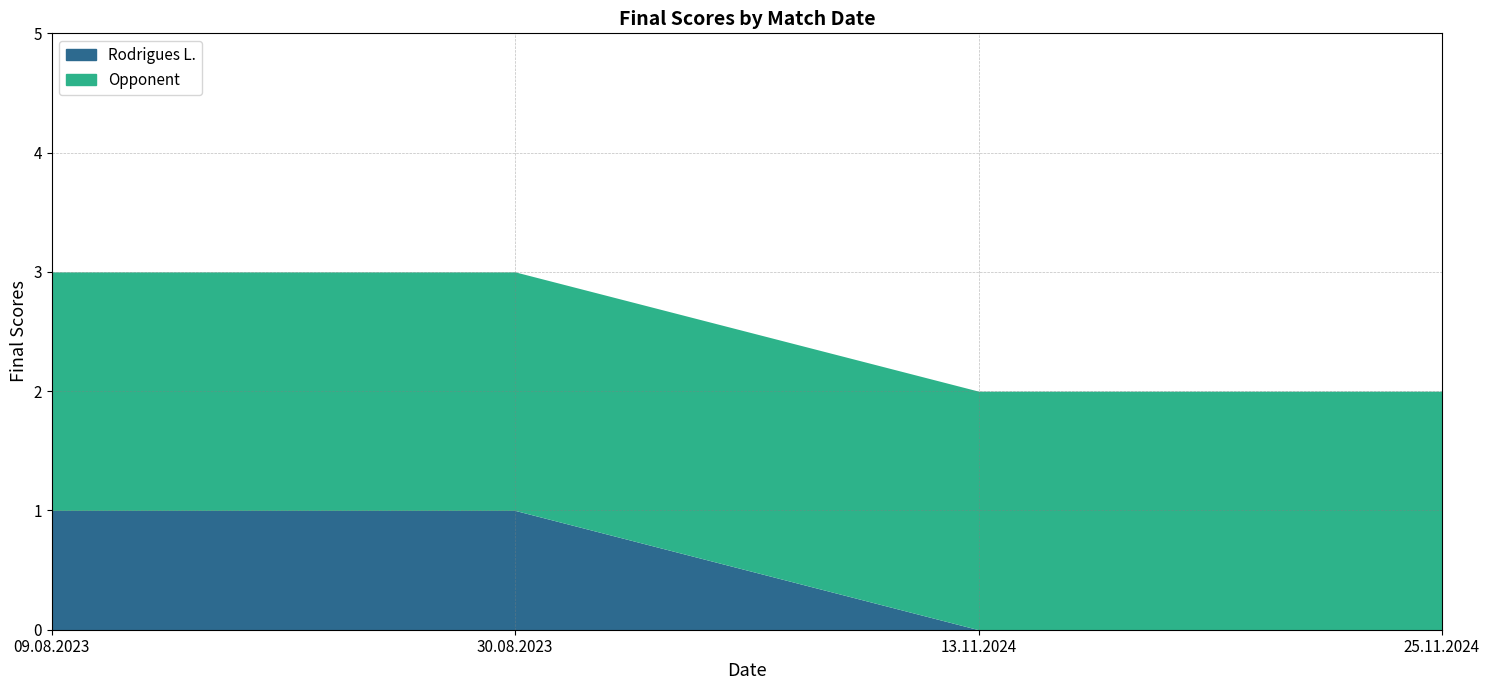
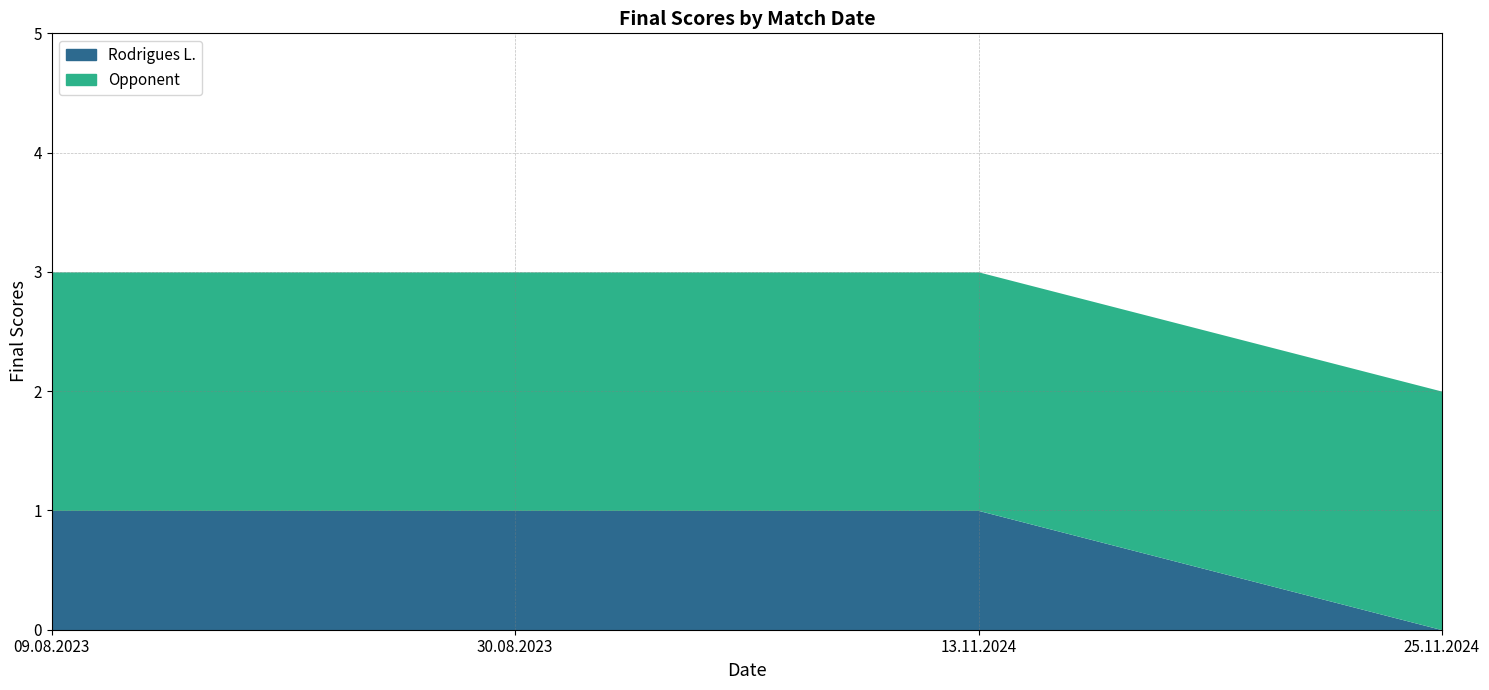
  {
    "Rodrigues L.": {
-     "13.11.2024": 0
+     "13.11.2024": 1
    },
    "Opponent": {
      "09.08.2023": 2,
      "30.08.2023": 2,
      "13.11.2024": 2,
      "25.11.2024": 2
    }
  }
